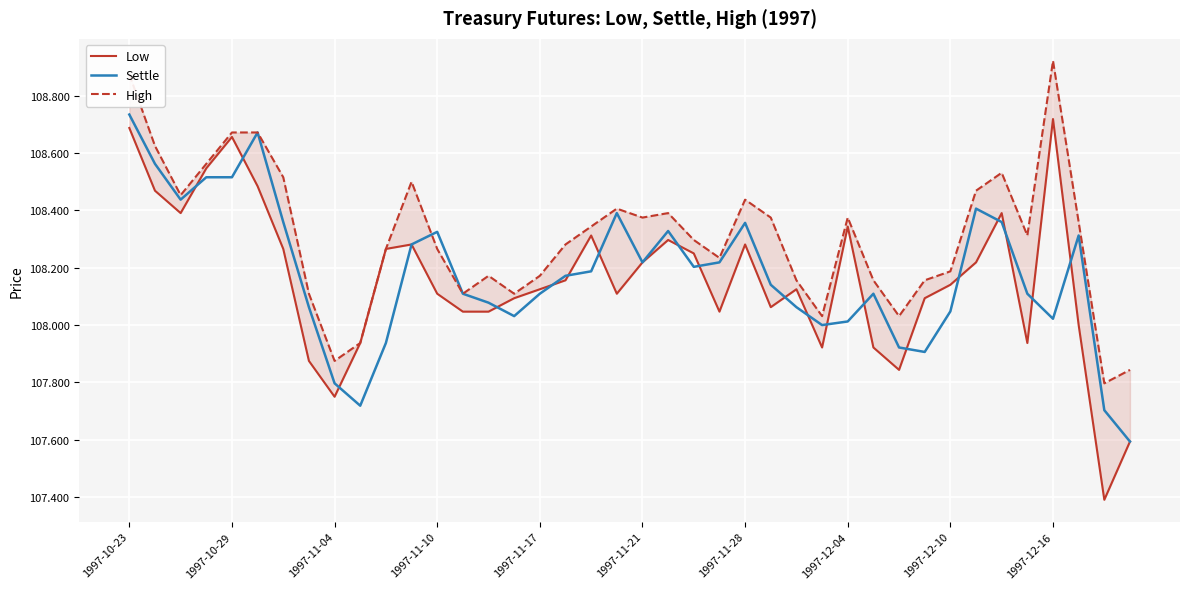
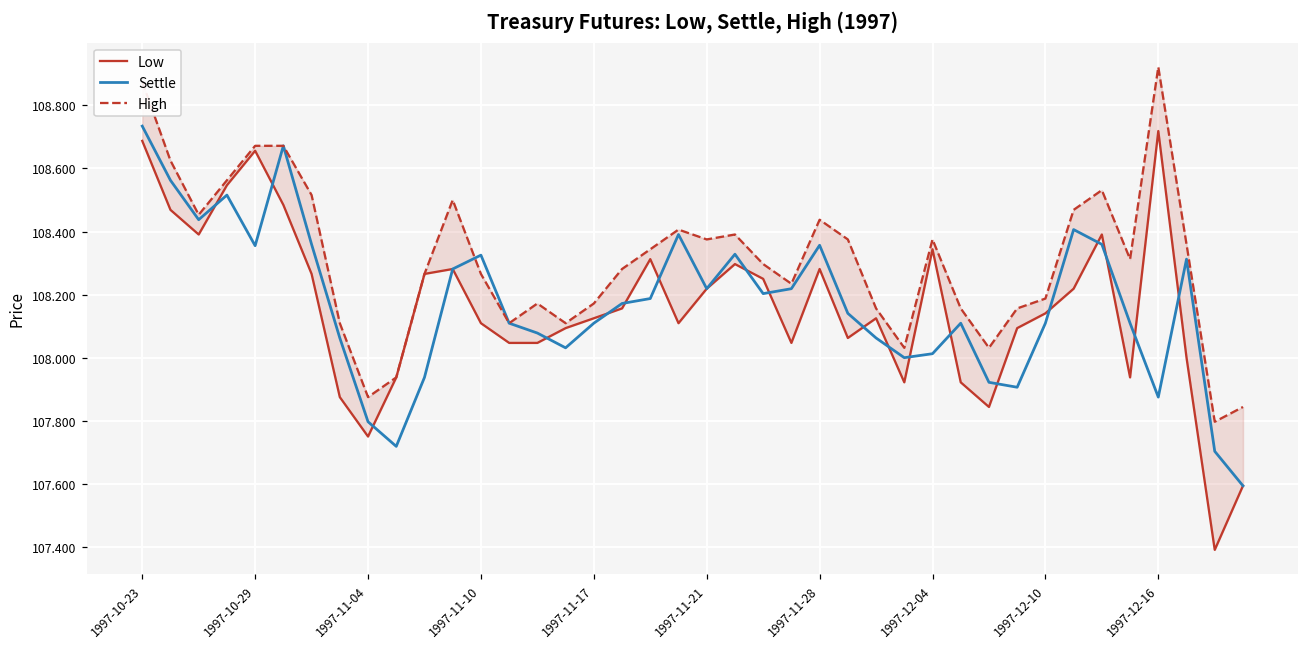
  {
    "Settle": {
      "1997-10-23": 108.73,
-     "1997-10-29": 108.52,
+     "1997-10-29": 108.36,
      "1997-11-04": 107.80,
      "1997-11-10": 108.33,
      "1997-11-17": 108.11,
      "1997-11-28": 108.36,
      "1997-12-04": 108.01,
-     "1997-12-10": 108.05,
-     "1997-12-16": 108.02
+     "1997-12-10": 108.11,
+     "1997-12-16": 107.88
    }
  }
